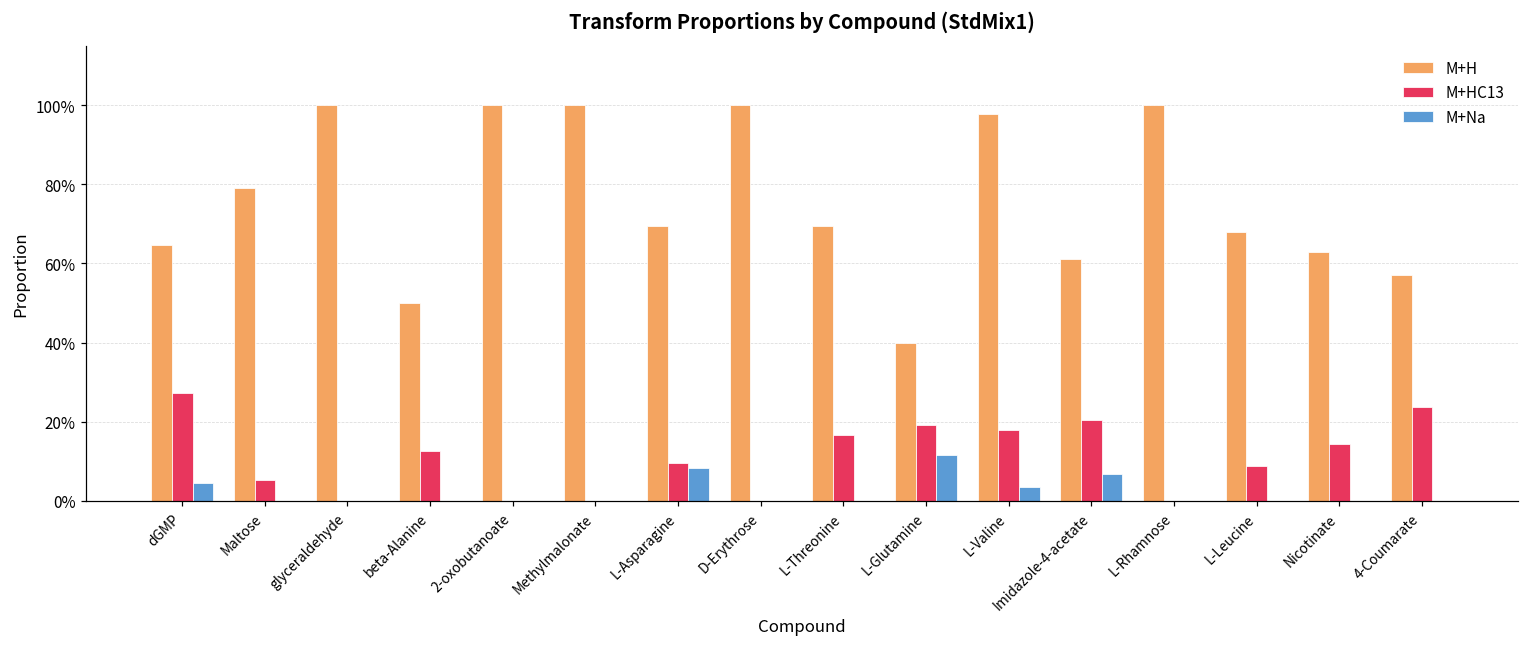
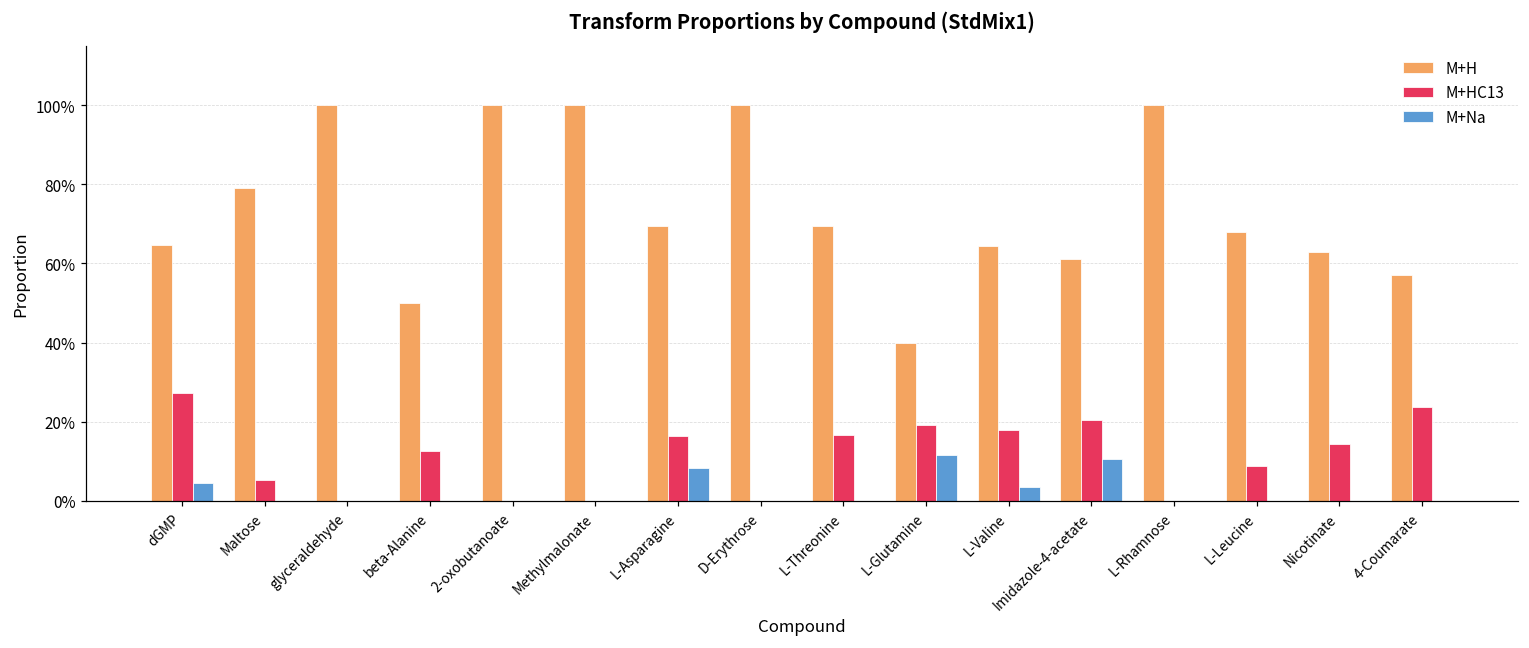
  {
    "M+H": {
      "dGMP": "65%",
      "Maltose": "79%",
      "glyceraldehyde": "100%",
      "beta-Alanine": "50%",
      "2-oxobutanoate": "100%",
      "Methylmalonate": "100%",
      "L-Asparagine": "69%",
      "D-Erythrose": "100%",
      "L-Threonine": "69%",
      "L-Glutamine": "40%",
-     "L-Valine": "98%",
+     "L-Valine": "64%",
      "Imidazole-4-acetate": "61%",
      "L-Rhamnose": "100%",
      "L-Leucine": "68%",
      "Nicotinate": "63%",
      "4-Coumarate": "57%"
    },
    "M+HC13": {
      "dGMP": "27%",
      "Maltose": "5%",
      "glyceraldehyde": "0%",
      "beta-Alanine": "13%",
      "2-oxobutanoate": "0%",
      "Methylmalonate": "0%",
-     "L-Asparagine": "10%",
+     "L-Asparagine": "16%",
      "D-Erythrose": "0%",
      "L-Threonine": "17%",
      "L-Glutamine": "19%",
      "L-Valine": "18%",
      "Imidazole-4-acetate": "20%",
      "L-Rhamnose": "0%",
      "L-Leucine": "9%",
      "Nicotinate": "14%",
      "4-Coumarate": "24%"
    },
    "M+Na": {
      "dGMP": "5%",
      "Maltose": "0%",
      "glyceraldehyde": "0%",
      "beta-Alanine": "0%",
      "2-oxobutanoate": "0%",
      "Methylmalonate": "0%",
      "L-Asparagine": "8%",
      "D-Erythrose": "0%",
      "L-Threonine": "0%",
      "L-Glutamine": "12%",
      "L-Valine": "4%",
-     "Imidazole-4-acetate": "7%",
+     "Imidazole-4-acetate": "11%",
      "L-Rhamnose": "0%",
      "L-Leucine": "0%",
      "Nicotinate": "0%",
      "4-Coumarate": "0%"
    }
  }
